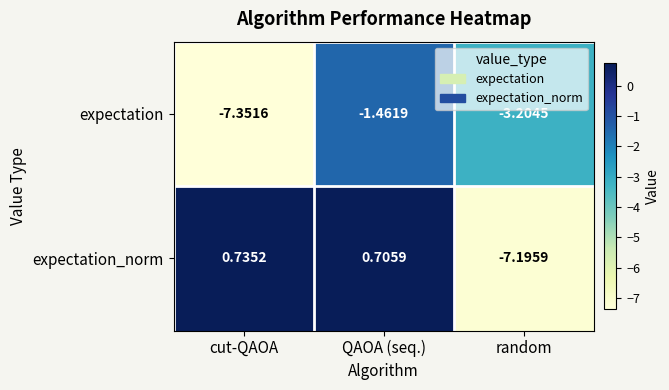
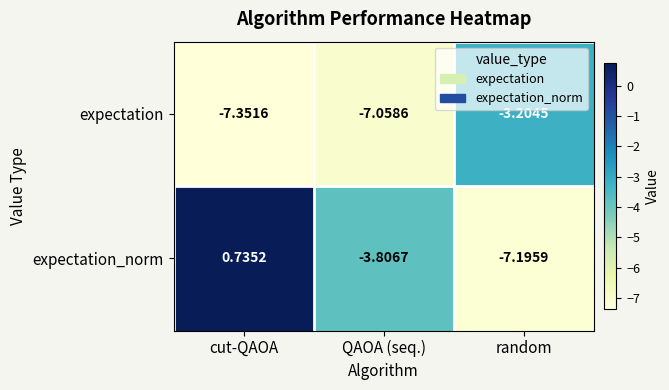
  {
    "expectation": {
      "cut-QAOA": -7.3516,
-     "QAOA (seq.)": -1.4619
+     "QAOA (seq.)": -7.0586
    },
    "expectation_norm": {
      "cut-QAOA": 0.7352,
-     "QAOA (seq.)": 0.7059,
+     "QAOA (seq.)": -3.8067,
      "random": -7.1959
    }
  }
